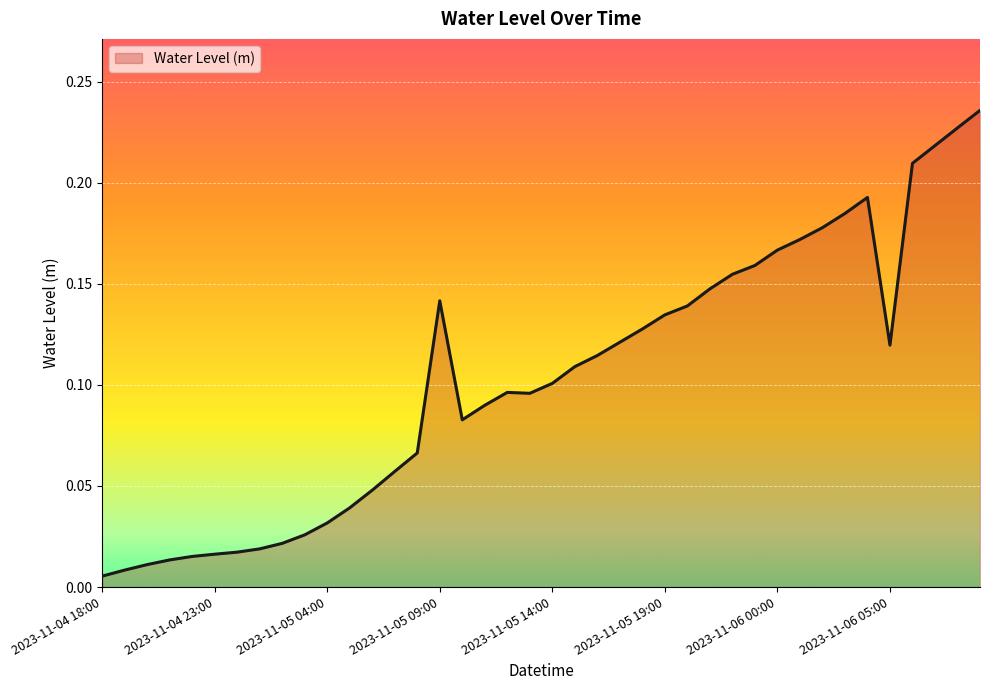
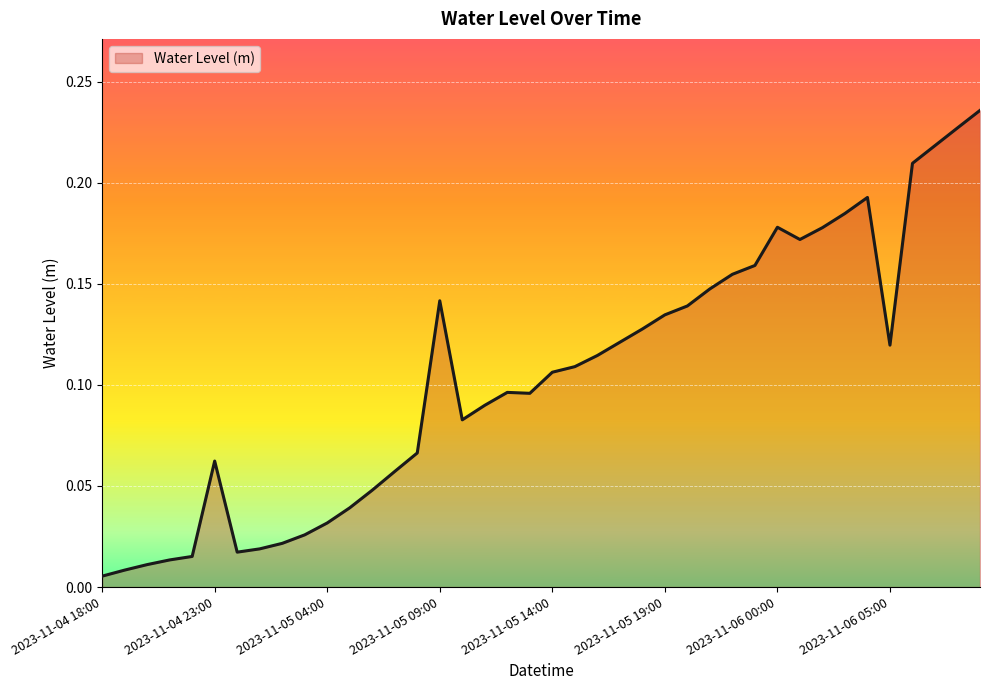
  {
    "2023-11-04 18:00": 0.005,
-   "2023-11-04 23:00": 0.016,
+   "2023-11-04 23:00": 0.062,
    "2023-11-05 04:00": 0.032,
    "2023-11-05 09:00": 0.142,
-   "2023-11-05 14:00": 0.101,
+   "2023-11-05 14:00": 0.106,
    "2023-11-05 19:00": 0.135,
-   "2023-11-06 00:00": 0.167,
+   "2023-11-06 00:00": 0.178,
    "2023-11-06 05:00": 0.120
  }
